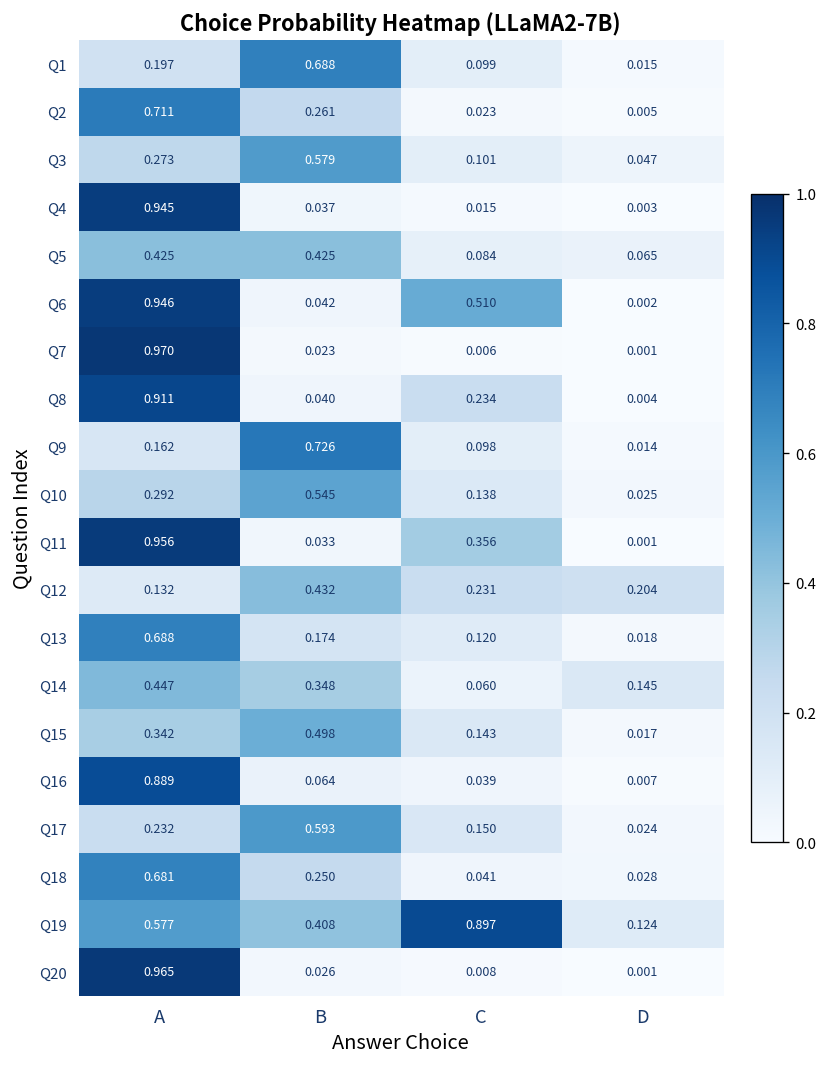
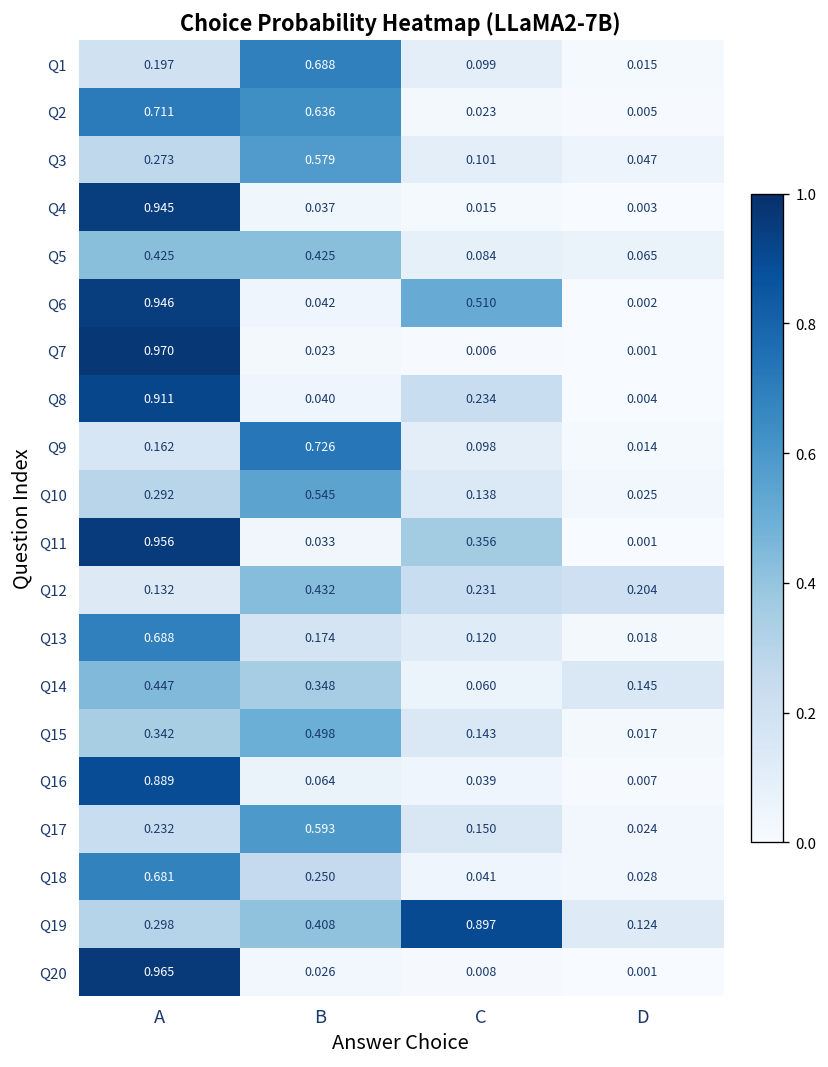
  {
    "Q1": {
      "A": 0.197,
      "B": 0.688,
      "C": 0.099,
      "D": 0.015
    },
    "Q2": {
      "A": 0.711,
-     "B": 0.261,
+     "B": 0.636,
      "C": 0.023,
      "D": 0.005
    },
    "Q3": {
      "A": 0.273,
      "B": 0.579,
      "C": 0.101,
      "D": 0.047
    },
    "Q4": {
      "A": 0.945,
      "B": 0.037,
      "C": 0.015,
      "D": 0.003
    },
    "Q5": {
      "A": 0.425,
      "B": 0.425,
      "C": 0.084,
      "D": 0.065
    },
    "Q6": {
      "A": 0.946,
      "B": 0.042,
      "C": 0.510,
      "D": 0.002
    },
    "Q7": {
      "A": 0.970,
      "B": 0.023,
      "C": 0.006,
      "D": 0.001
    },
    "Q8": {
      "A": 0.911,
      "B": 0.040,
      "C": 0.234,
      "D": 0.004
    },
    "Q9": {
      "A": 0.162,
      "B": 0.726,
      "C": 0.098,
      "D": 0.014
    },
    "Q10": {
      "A": 0.292,
      "B": 0.545,
      "C": 0.138,
      "D": 0.025
    },
    "Q11": {
      "A": 0.956,
      "B": 0.033,
      "C": 0.356,
      "D": 0.001
    },
    "Q12": {
      "A": 0.132,
      "B": 0.432,
      "C": 0.231,
      "D": 0.204
    },
    "Q13": {
      "A": 0.688,
      "B": 0.174,
      "C": 0.120,
      "D": 0.018
    },
    "Q14": {
      "A": 0.447,
      "B": 0.348,
      "C": 0.060,
      "D": 0.145
    },
    "Q15": {
      "A": 0.342,
      "B": 0.498,
      "C": 0.143,
      "D": 0.017
    },
    "Q16": {
      "A": 0.889,
      "B": 0.064,
      "C": 0.039,
      "D": 0.007
    },
    "Q17": {
      "A": 0.232,
      "B": 0.593,
      "C": 0.150,
      "D": 0.024
    },
    "Q18": {
      "A": 0.681,
      "B": 0.250,
      "C": 0.041,
      "D": 0.028
    },
    "Q19": {
-     "A": 0.577,
+     "A": 0.298,
      "B": 0.408,
      "C": 0.897,
      "D": 0.124
    },
    "Q20": {
      "A": 0.965,
      "B": 0.026,
      "C": 0.008,
      "D": 0.001
    }
  }
